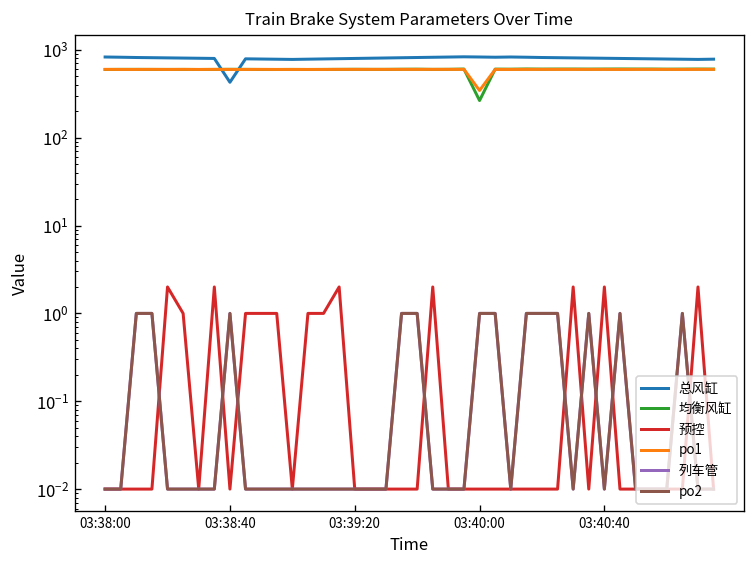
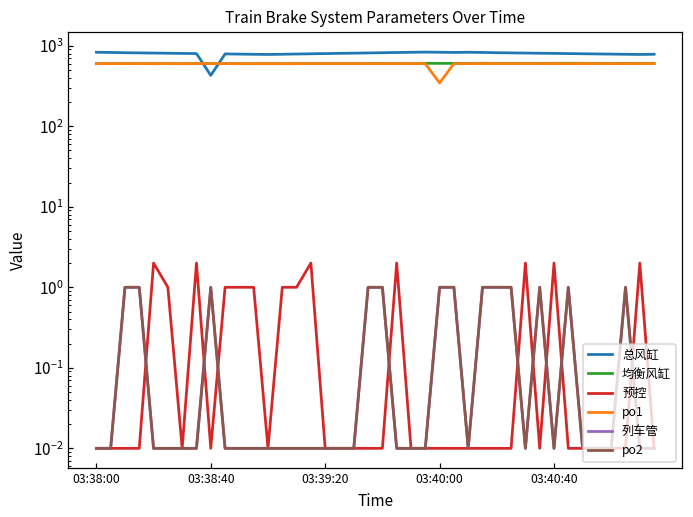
  {
    "总风缸": {
      "03:38:00": 800,
      "03:38:40": 400,
      "03:39:20": 800,
      "03:40:00": 800,
      "03:40:40": 800
    },
    "均衡风缸": {
-     "03:40:00": 270
+     "03:40:00": 600
    },
    "预控": {
      "03:38:40": 0.010,
      "03:40:00": 0.010,
      "03:40:40": 2
    },
    "po1": {
      "03:40:00": 300
    },
    "po2": {
      "03:38:40": 1,
      "03:40:00": 1,
      "03:40:40": 0.010
    }
  }
